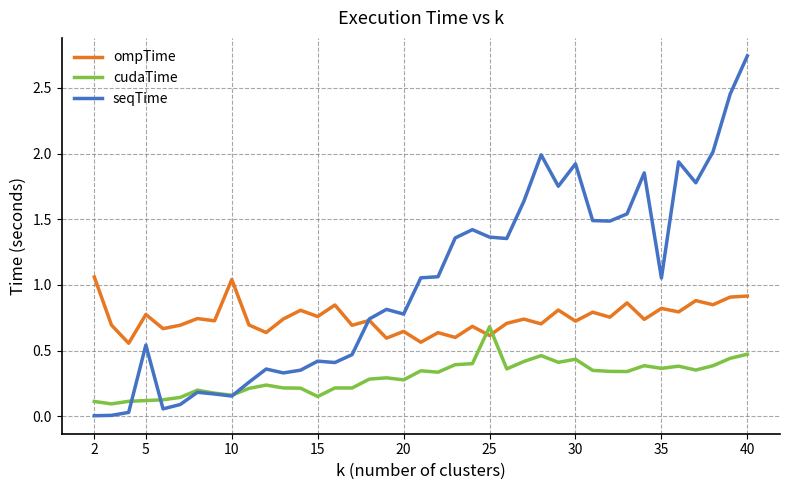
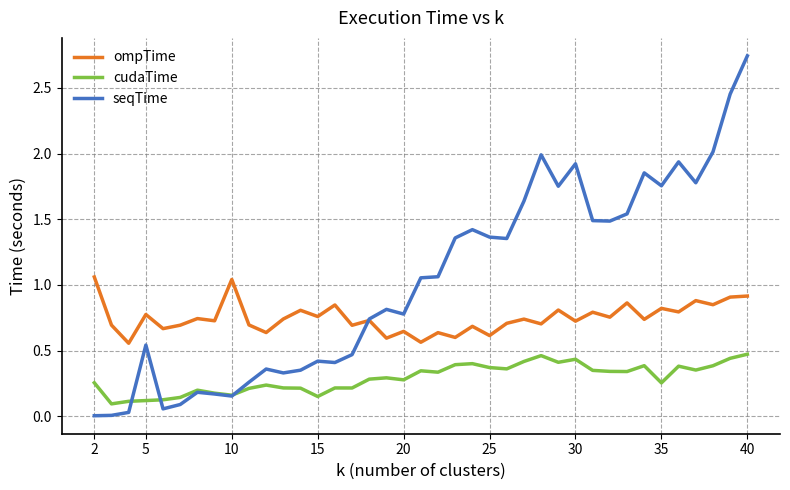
  {
    "ompTime": {
      "2": 1.06,
      "5": 0.78,
      "10": 1.04,
      "15": 0.76,
      "20": 0.65,
      "25": 0.62,
      "30": 0.72,
      "35": 0.82,
      "40": 0.92
    },
    "cudaTime": {
-     "2": 0.11,
+     "2": 0.26,
      "5": 0.12,
      "15": 0.15,
      "20": 0.28,
-     "25": 0.68,
+     "25": 0.37,
      "30": 0.43,
-     "35": 0.37,
+     "35": 0.26,
      "40": 0.47
    },
    "seqTime": {
      "2": 0.01,
      "5": 0.54,
      "15": 0.42,
      "20": 0.78,
      "25": 1.36,
      "30": 1.92,
-     "35": 1.05,
+     "35": 1.76,
      "40": 2.74
    }
  }
